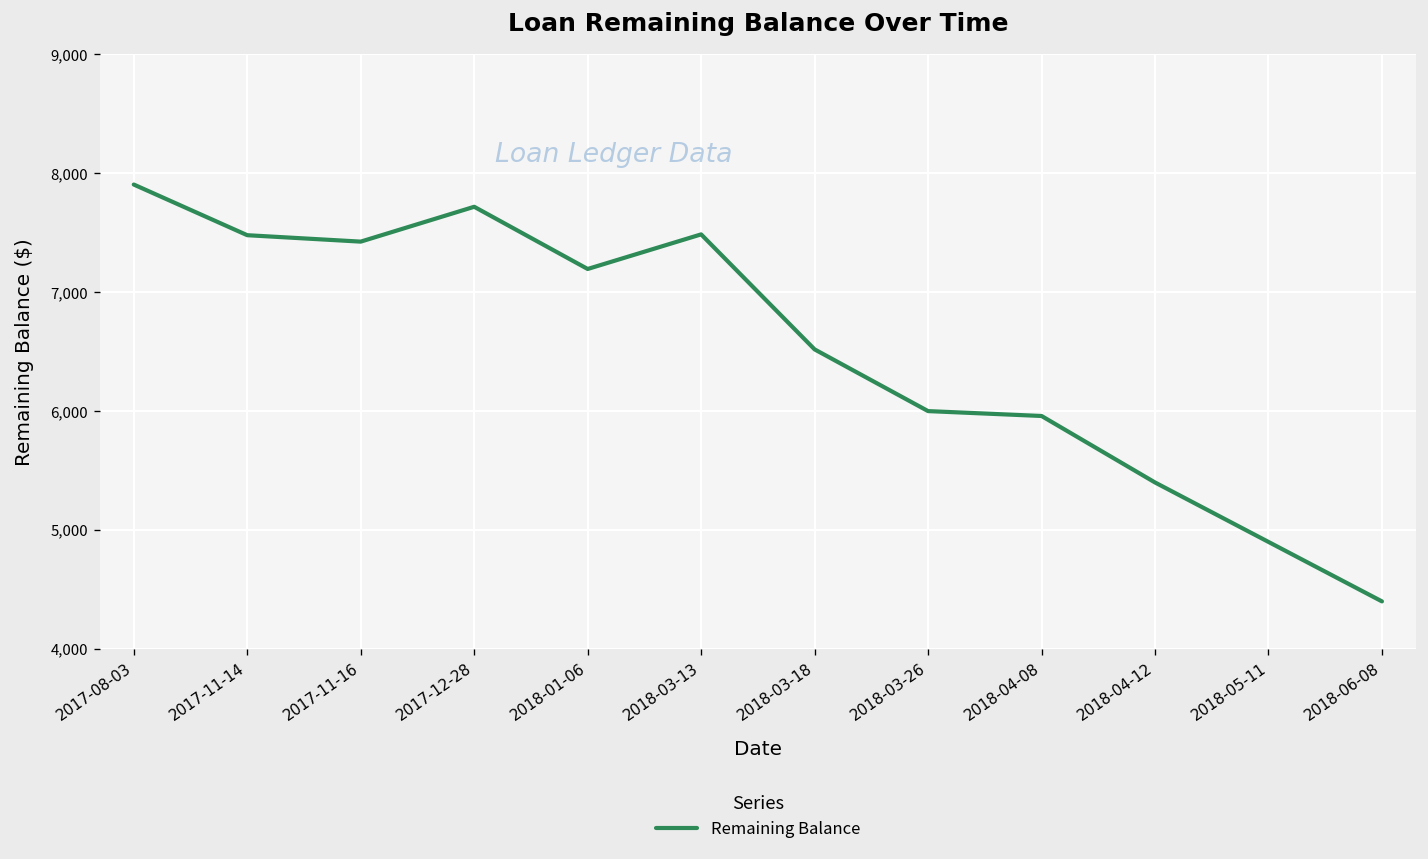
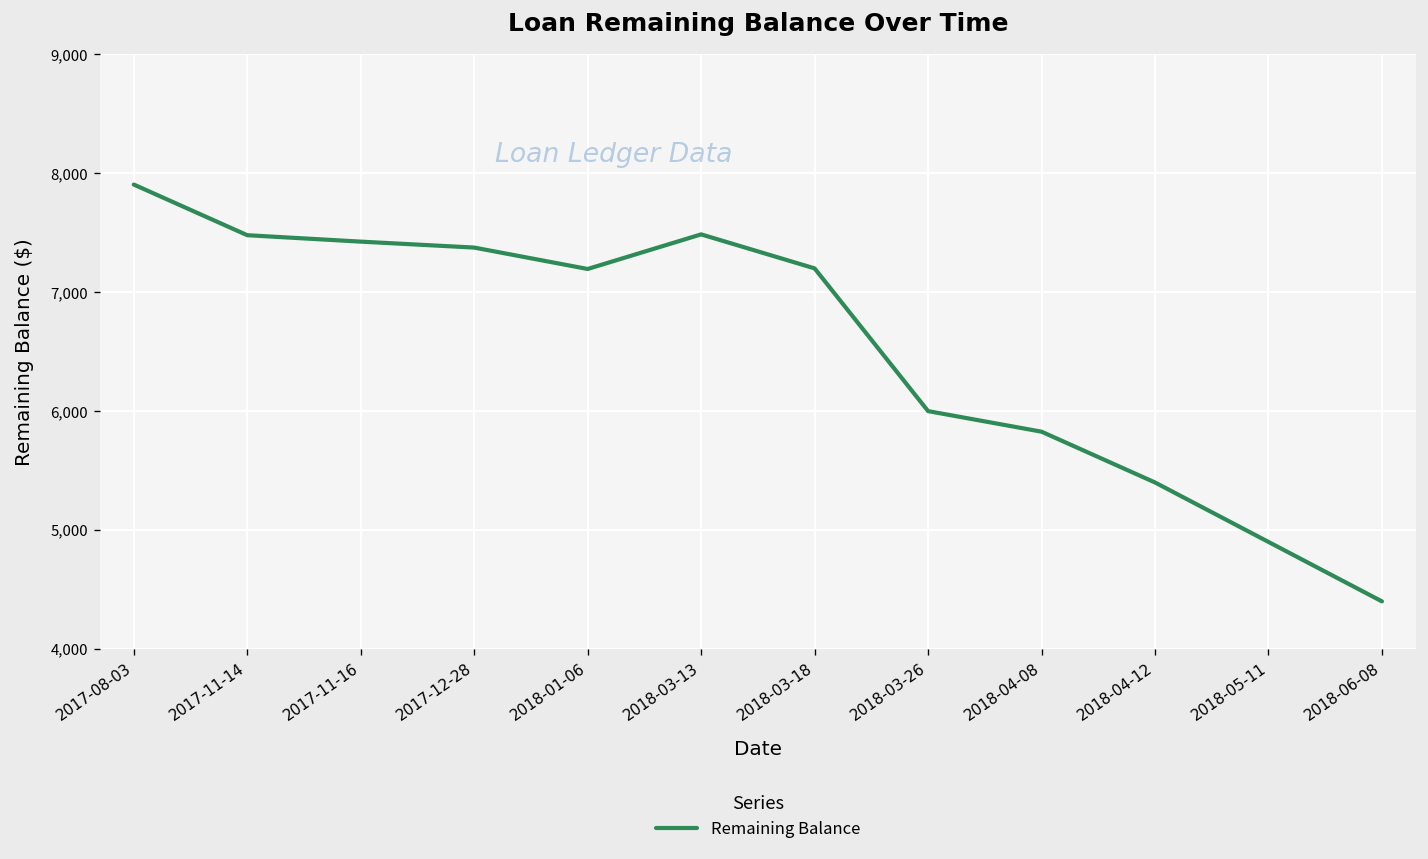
  {
    "2017-08-03": "7,900",
    "2017-11-14": "7,500",
    "2017-11-16": "7,400",
-   "2017-12-28": "7,700",
+   "2017-12-28": "7,400",
    "2018-01-06": "7,200",
    "2018-03-13": "7,500",
-   "2018-03-18": "6,500",
+   "2018-03-18": "7,200",
    "2018-03-26": "6,000",
-   "2018-04-08": "6,000",
+   "2018-04-08": "5,800",
    "2018-04-12": "5,400",
    "2018-05-11": "4,900",
    "2018-06-08": "4,400"
  }
